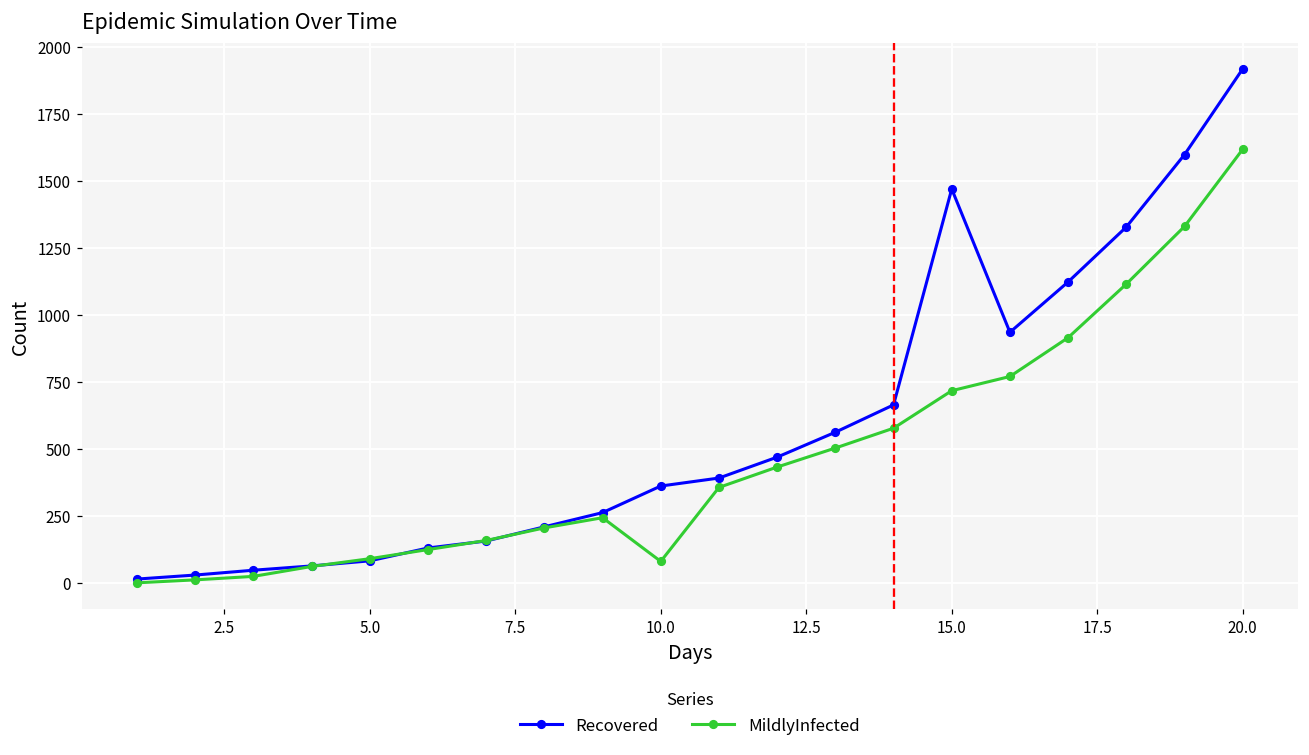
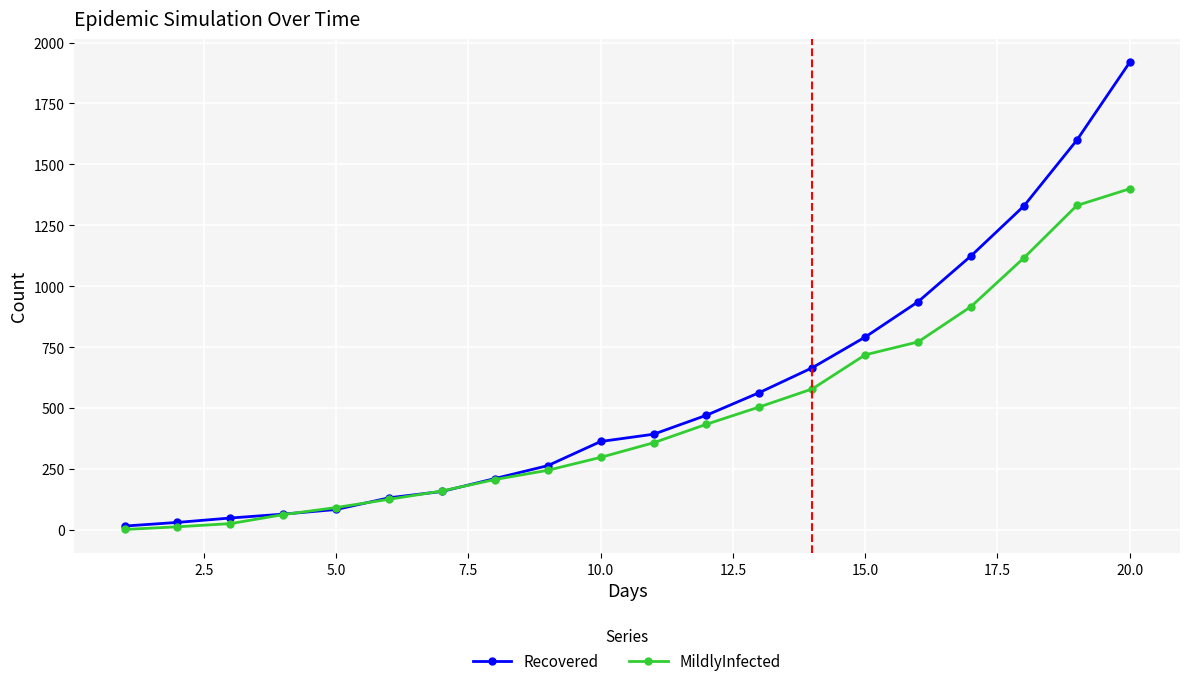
  {
    "Recovered": {
      "10.0": 360,
-     "15.0": 1470,
+     "15.0": 790,
      "20.0": 1920
    },
    "MildlyInfected": {
-     "10.0": 80,
+     "10.0": 300,
      "15.0": 720,
-     "20.0": 1620
+     "20.0": 1400
    }
  }
